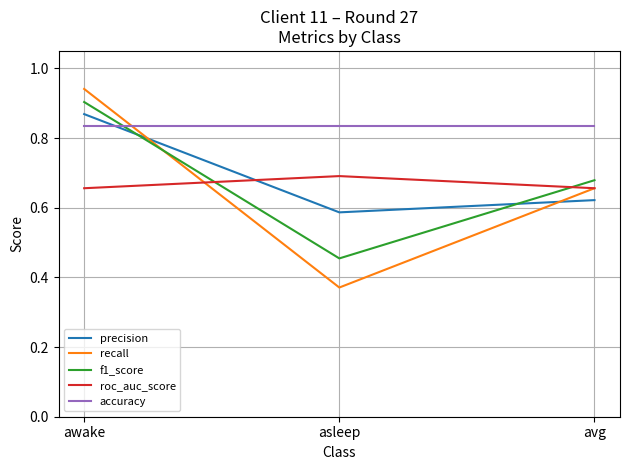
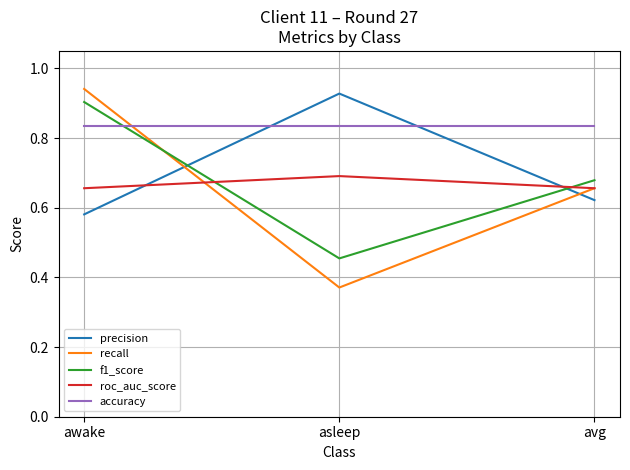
  {
    "precision": {
-     "awake": 0.87,
-     "asleep": 0.59,
+     "awake": 0.58,
+     "asleep": 0.93,
      "avg": 0.62
    },
    "recall": {
      "awake": 0.94,
      "asleep": 0.37
    },
    "f1_score": {
      "awake": 0.90,
      "asleep": 0.45,
      "avg": 0.68
    },
    "roc_auc_score": {
      "awake": 0.66,
      "asleep": 0.69
    },
    "accuracy": {
      "awake": 0.84,
      "asleep": 0.84,
      "avg": 0.84
    }
  }
